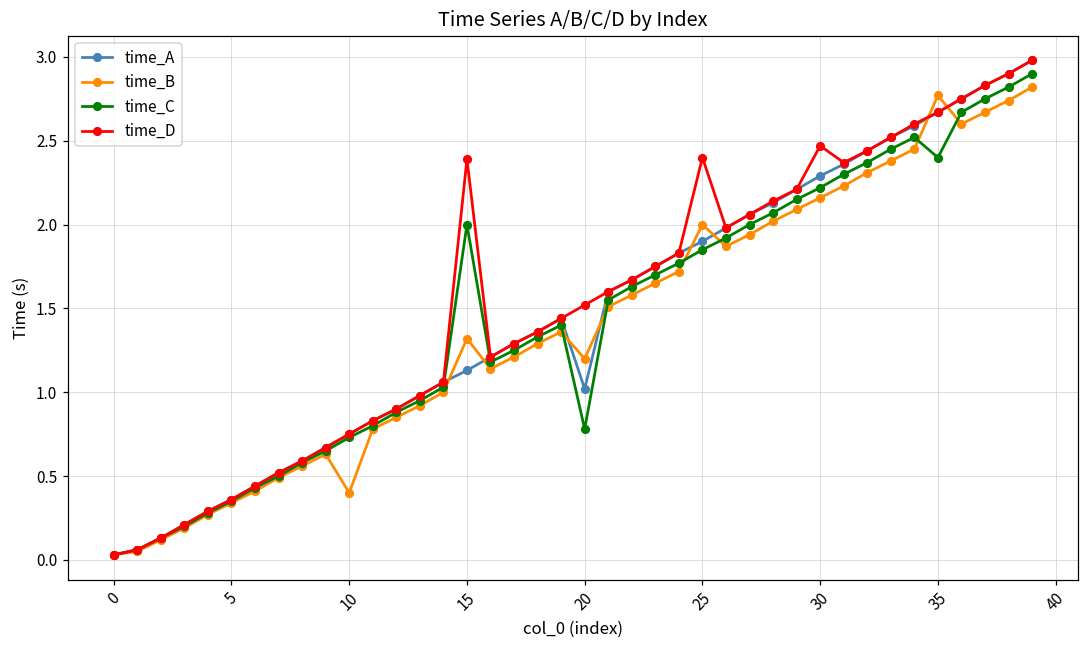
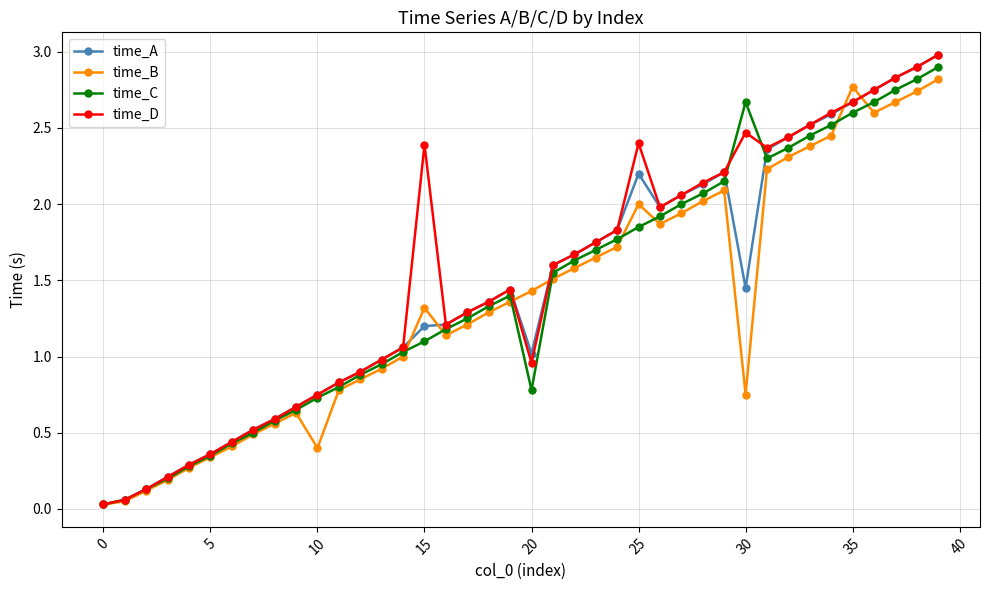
  {
    "time_A": {
-     "15": 1.13,
+     "15": 1.20,
      "20": 1.02,
-     "25": 1.9,
-     "30": 2.29
+     "25": 2.2,
+     "30": 1.45
    },
    "time_B": {
      "10": 0.40,
      "15": 1.32,
-     "20": 1.20,
+     "20": 1.43,
      "25": 2.00,
-     "30": 2.16,
+     "30": 0.75,
      "35": 2.77
    },
    "time_C": {
      "10": 0.73,
-     "15": 2.0,
+     "15": 1.1,
      "20": 0.78,
      "25": 1.85,
-     "30": 2.22,
-     "35": 2.4
+     "30": 2.67,
+     "35": 2.6
    },
    "time_D": {
      "15": 2.39,
-     "20": 1.52,
+     "20": 0.96,
      "25": 2.40,
      "30": 2.47
    }
  }
